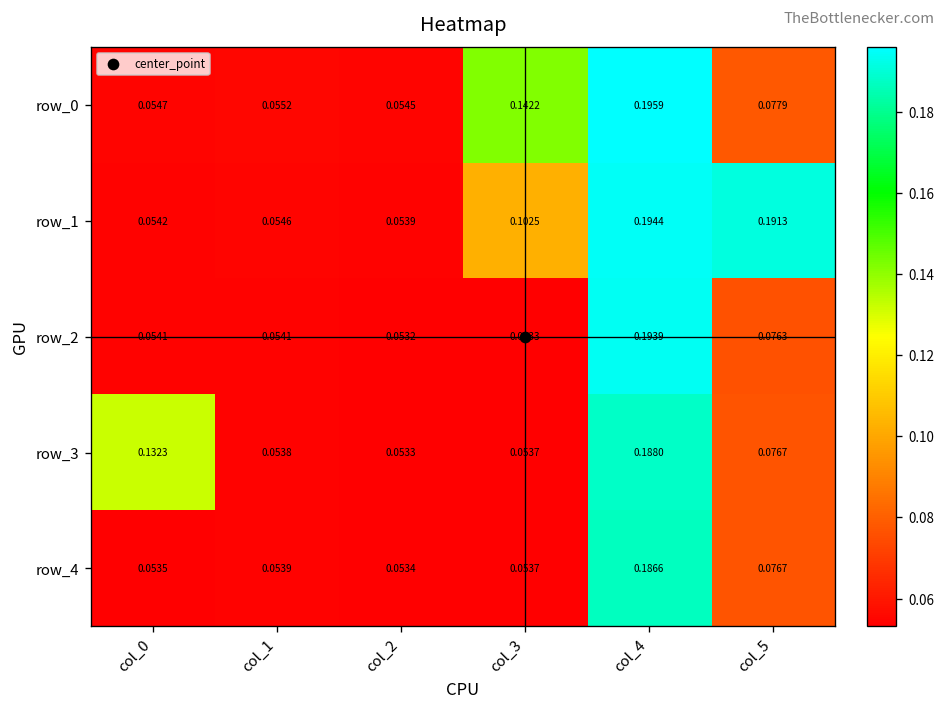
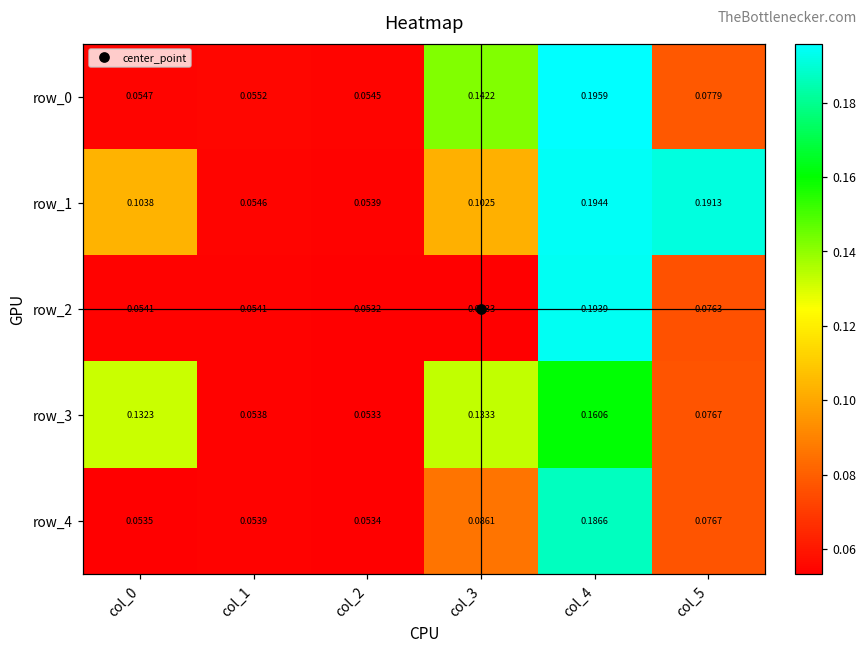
  {
    "row_0": {
      "col_0": 0.0547,
      "col_1": 0.0552,
      "col_2": 0.0545,
      "col_3": 0.1422,
      "col_4": 0.1959,
      "col_5": 0.0779
    },
    "row_1": {
-     "col_0": 0.0542,
+     "col_0": 0.1038,
      "col_1": 0.0546,
      "col_2": 0.0539,
      "col_3": 0.1025,
      "col_4": 0.1944,
      "col_5": 0.1913
    },
    "row_2": {
      "col_0": 0.0541,
      "col_1": 0.0541,
      "col_2": 0.0532,
      "col_4": 0.1939,
      "col_5": 0.0763
    },
    "row_3": {
      "col_0": 0.1323,
      "col_1": 0.0538,
      "col_2": 0.0533,
-     "col_3": 0.0537,
-     "col_4": 0.1880,
+     "col_3": 0.1333,
+     "col_4": 0.1606,
      "col_5": 0.0767
    },
    "row_4": {
      "col_0": 0.0535,
      "col_1": 0.0539,
      "col_2": 0.0534,
-     "col_3": 0.0537,
+     "col_3": 0.0861,
      "col_4": 0.1866,
      "col_5": 0.0767
    }
  }
